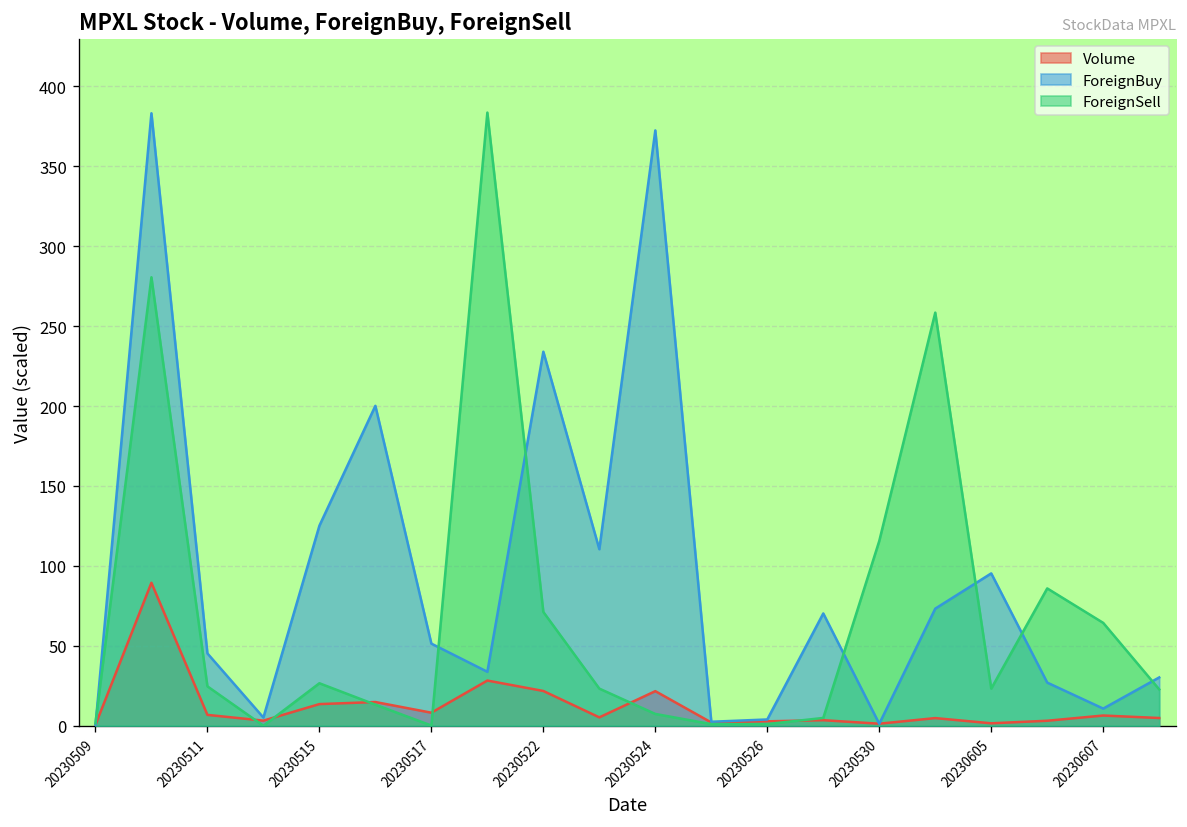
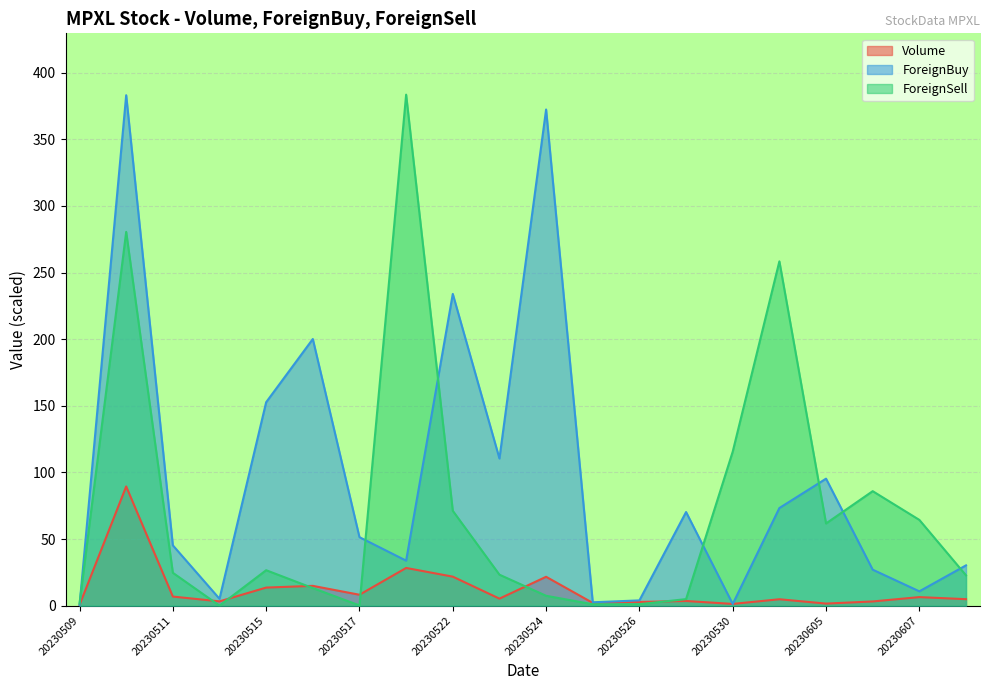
  {
    "Volume": {
      "20230511": 7,
      "20230515": 14,
      "20230517": 8,
      "20230522": 22,
      "20230524": 22,
      "20230605": 2,
      "20230607": 6
    },
    "ForeignBuy": {
      "20230511": 45,
-     "20230515": 125,
+     "20230515": 153,
      "20230517": 51,
      "20230522": 234,
      "20230524": 372,
      "20230605": 95,
      "20230607": 11
    },
    "ForeignSell": {
      "20230511": 25,
      "20230515": 27,
      "20230517": 0,
      "20230522": 71,
      "20230524": 7,
      "20230530": 116,
-     "20230605": 23,
+     "20230605": 62,
      "20230607": 64
    }
  }
